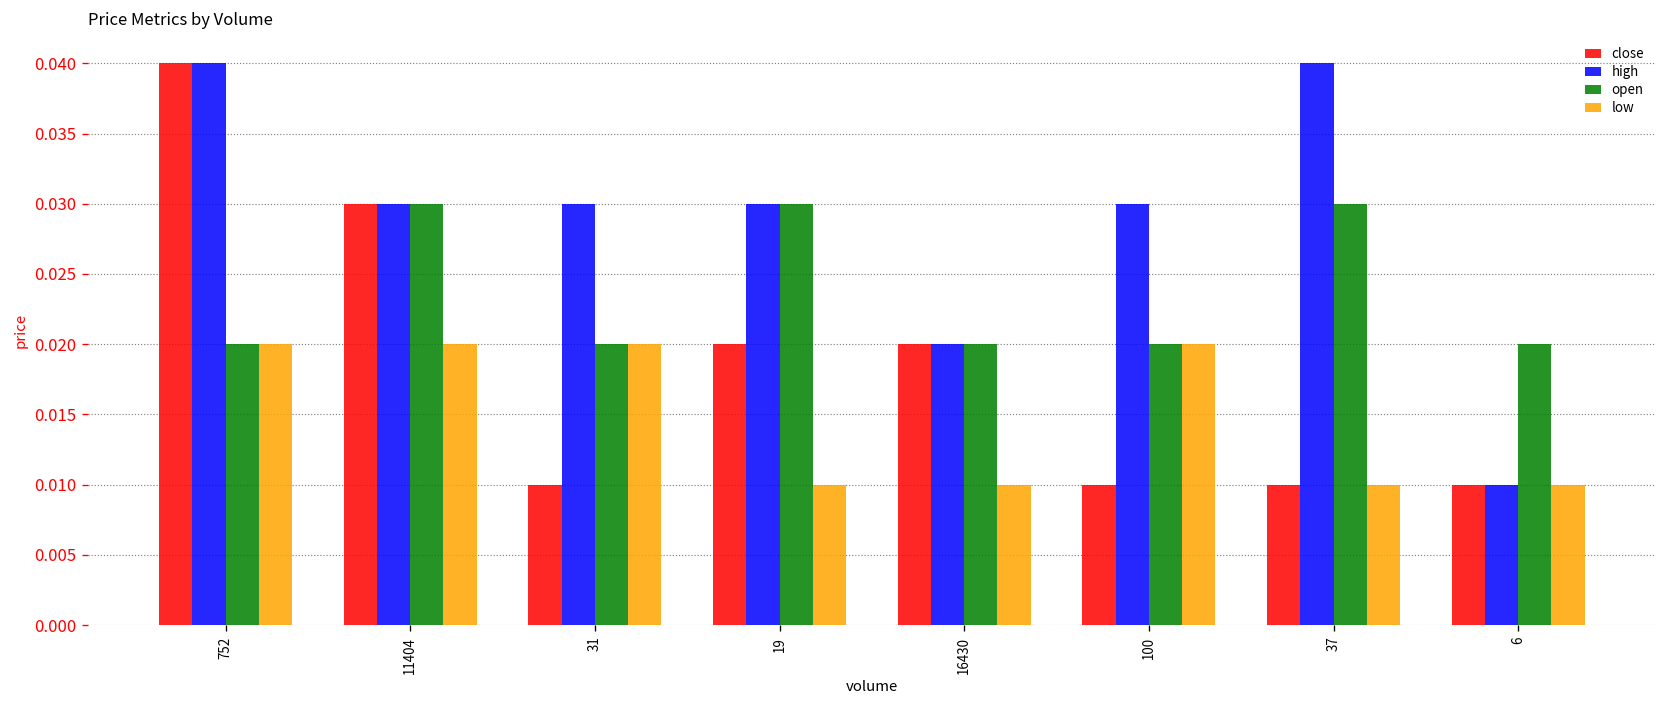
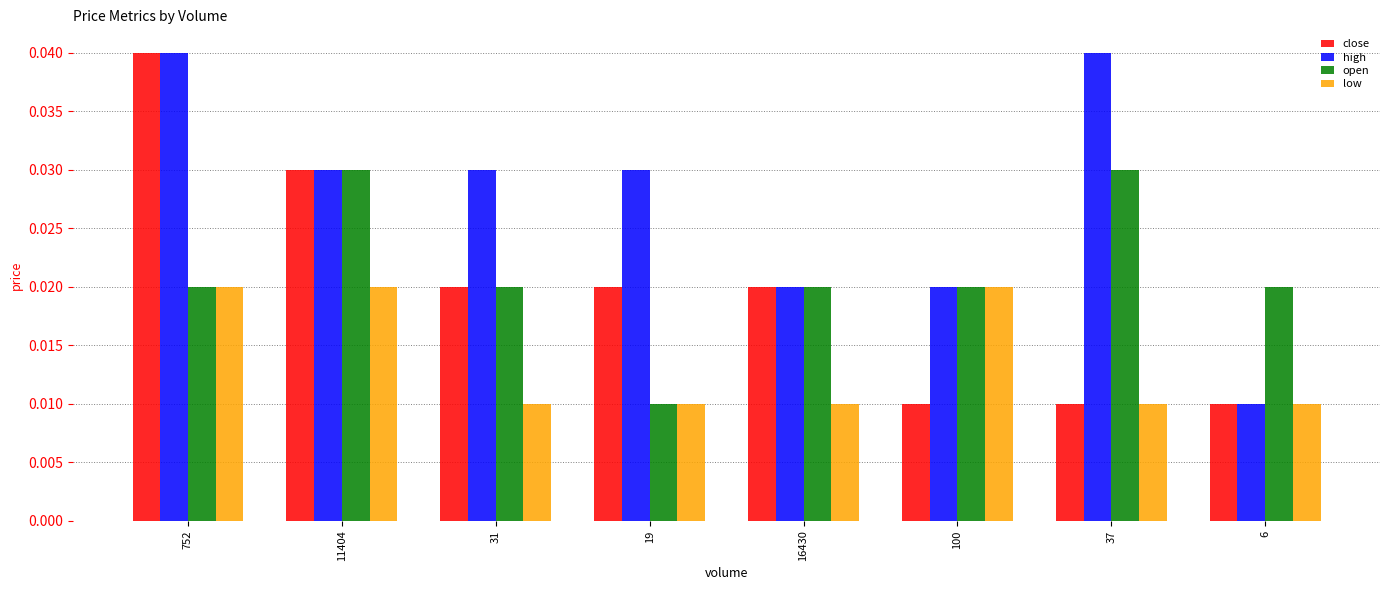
  {
    "close": {
      "752": 0.04,
      "11404": 0.03,
-     "31": 0.01,
+     "31": 0.02,
      "19": 0.02,
      "16430": 0.02,
      "100": 0.01,
      "37": 0.01,
      "6": 0.01
    },
    "high": {
      "752": 0.04,
      "11404": 0.03,
      "31": 0.03,
      "19": 0.03,
      "16430": 0.02,
-     "100": 0.03,
+     "100": 0.02,
      "37": 0.04,
      "6": 0.01
    },
    "open": {
      "752": 0.02,
      "11404": 0.03,
      "31": 0.02,
-     "19": 0.03,
+     "19": 0.01,
      "16430": 0.02,
      "100": 0.02,
      "37": 0.03,
      "6": 0.02
    },
    "low": {
      "752": 0.02,
      "11404": 0.02,
-     "31": 0.02,
+     "31": 0.01,
      "19": 0.01,
      "16430": 0.01,
      "100": 0.02,
      "37": 0.01,
      "6": 0.01
    }
  }
